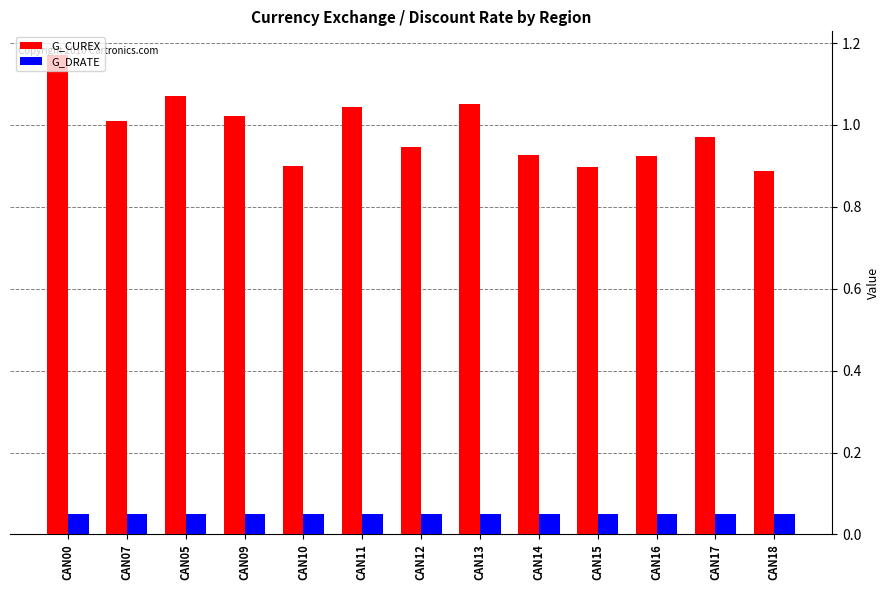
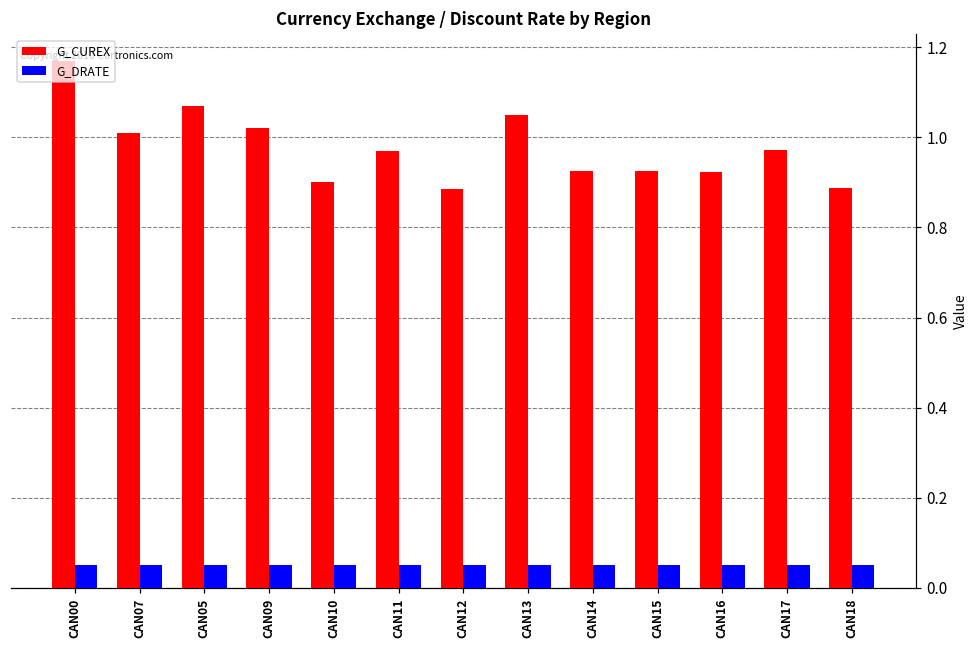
  {
    "G_CUREX": {
      "CAN07": 1.01,
      "CAN05": 1.07,
      "CAN09": 1.02,
      "CAN10": 0.90,
-     "CAN11": 1.04,
-     "CAN12": 0.94,
+     "CAN11": 0.97,
+     "CAN12": 0.88,
      "CAN13": 1.05,
      "CAN14": 0.93,
-     "CAN15": 0.90,
+     "CAN15": 0.93,
      "CAN16": 0.92,
      "CAN17": 0.97,
      "CAN18": 0.89
    },
    "G_DRATE": {
      "CAN00": 0.05,
      "CAN07": 0.05,
      "CAN05": 0.05,
      "CAN09": 0.05,
      "CAN10": 0.05,
      "CAN11": 0.05,
      "CAN12": 0.05,
      "CAN13": 0.05,
      "CAN14": 0.05,
      "CAN15": 0.05,
      "CAN16": 0.05,
      "CAN17": 0.05,
      "CAN18": 0.05
    }
  }
